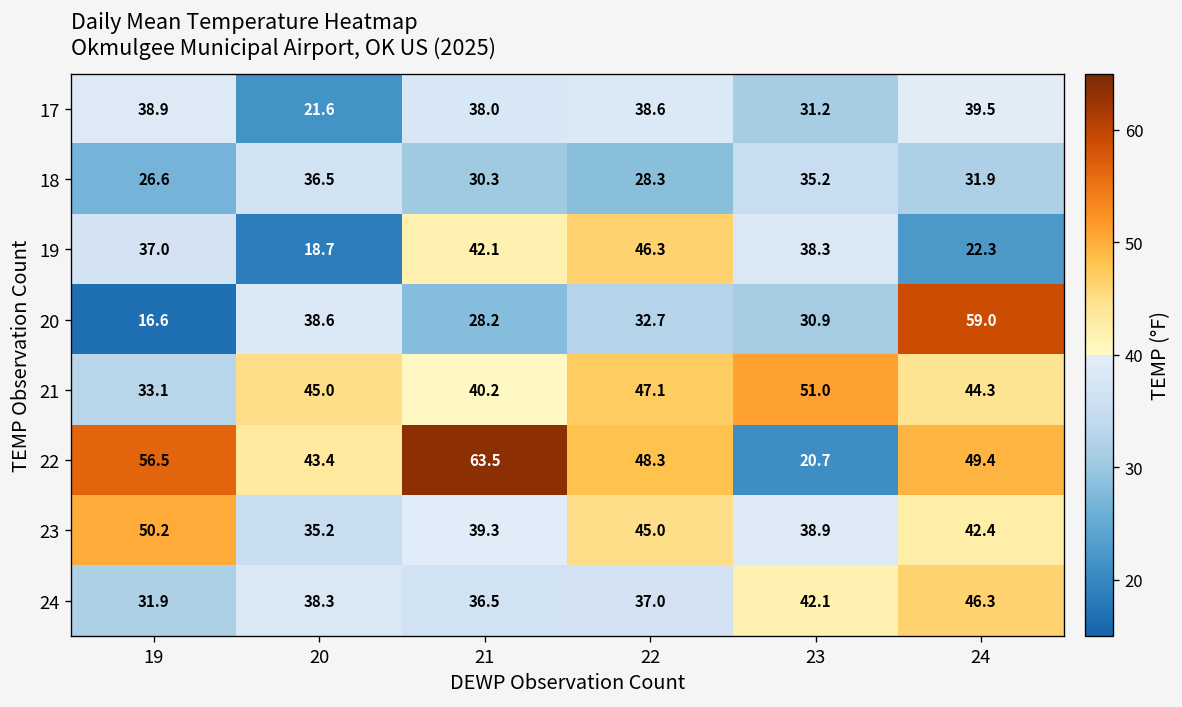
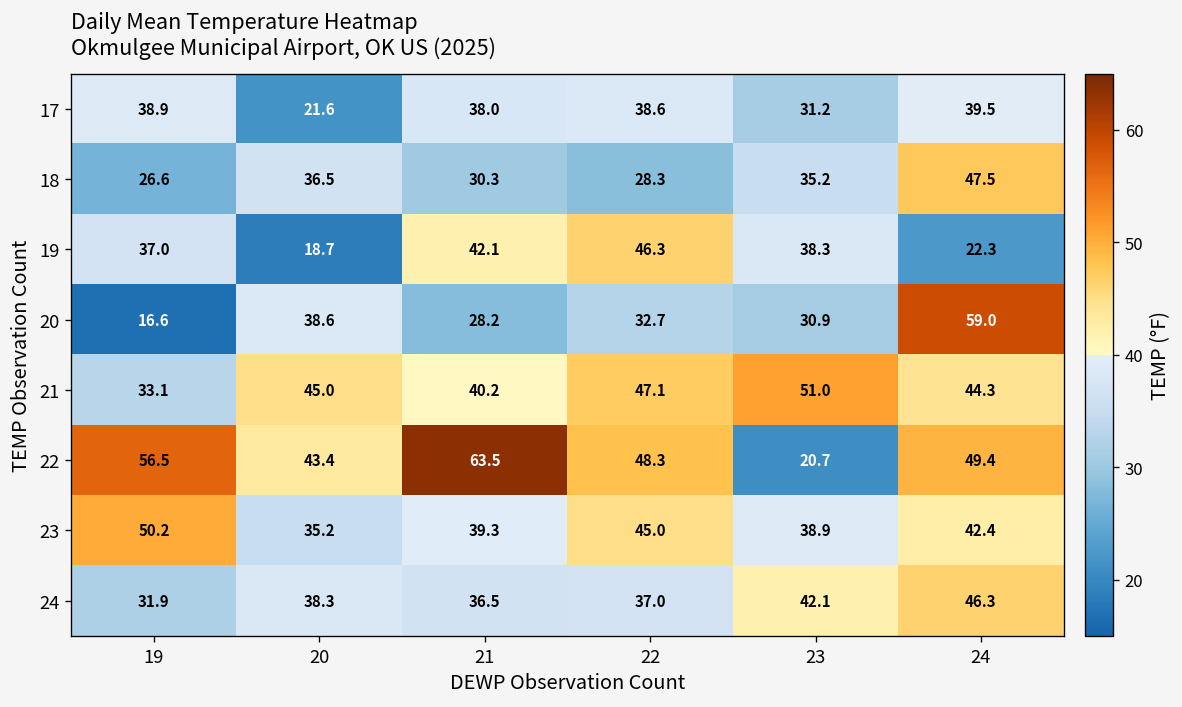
  {
    "17": {
      "19": 38.9,
      "20": 21.6,
      "21": 38.0,
      "22": 38.6,
      "23": 31.2,
      "24": 39.5
    },
    "18": {
      "19": 26.6,
      "20": 36.5,
      "21": 30.3,
      "22": 28.3,
      "23": 35.2,
-     "24": 31.9
+     "24": 47.5
    },
    "19": {
      "19": 37.0,
      "20": 18.7,
      "21": 42.1,
      "22": 46.3,
      "23": 38.3,
      "24": 22.3
    },
    "20": {
      "19": 16.6,
      "20": 38.6,
      "21": 28.2,
      "22": 32.7,
      "23": 30.9,
      "24": 59.0
    },
    "21": {
      "19": 33.1,
      "20": 45.0,
      "21": 40.2,
      "22": 47.1,
      "23": 51.0,
      "24": 44.3
    },
    "22": {
      "19": 56.5,
      "20": 43.4,
      "21": 63.5,
      "22": 48.3,
      "23": 20.7,
      "24": 49.4
    },
    "23": {
      "19": 50.2,
      "20": 35.2,
      "21": 39.3,
      "22": 45.0,
      "23": 38.9,
      "24": 42.4
    },
    "24": {
      "19": 31.9,
      "20": 38.3,
      "21": 36.5,
      "22": 37.0,
      "23": 42.1,
      "24": 46.3
    }
  }
